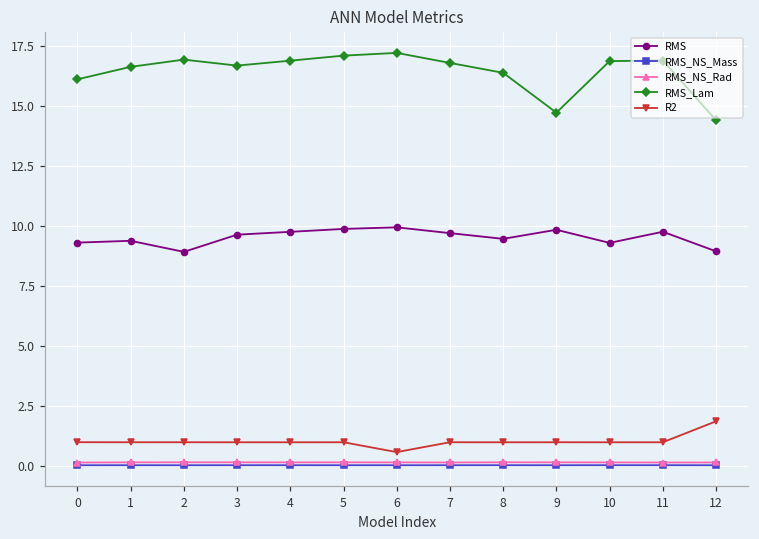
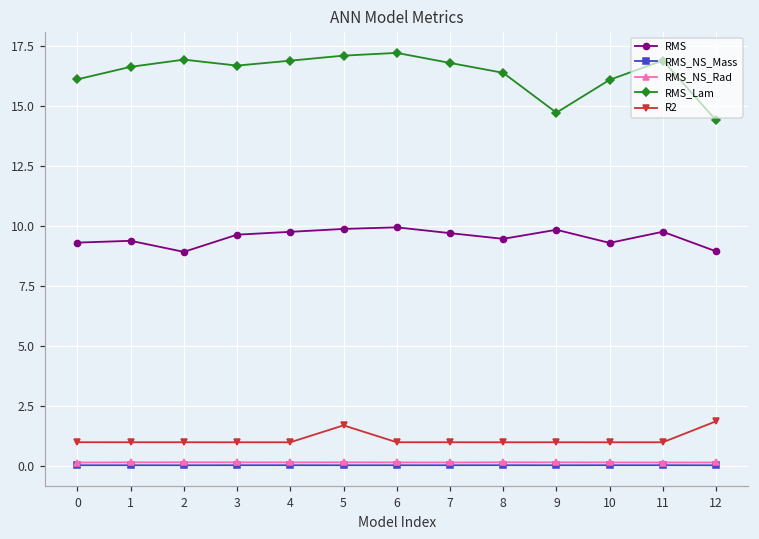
  {
    "RMS": {
      "0": 9.3,
      "1": 9.4,
      "2": 8.9,
      "3": 9.6,
      "4": 9.7,
      "5": 9.9,
      "6": 9.9,
      "7": 9.7,
      "8": 9.5,
      "9": 9.8,
      "10": 9.3,
      "11": 9.8,
      "12": 8.9
    },
    "RMS_NS_Mass": {
      "1": 0.0,
      "2": 0.0,
      "3": 0.0,
      "4": 0.0,
      "5": 0.0,
      "6": 0.0,
      "8": 0.0,
      "9": 0.0,
      "12": 0.0
    },
    "RMS_NS_Rad": {
      "1": 0.1,
      "2": 0.1,
      "3": 0.1,
      "4": 0.1,
      "5": 0.1,
      "6": 0.1,
      "8": 0.1,
      "9": 0.1,
      "12": 0.1
    },
    "RMS_Lam": {
      "0": 16.1,
      "1": 16.6,
      "2": 16.9,
      "3": 16.7,
      "4": 16.9,
      "5": 17.1,
      "6": 17.2,
      "7": 16.8,
      "8": 16.4,
      "9": 14.7,
-     "10": 16.9
+     "10": 16.1
    },
    "R2": {
      "0": 1.0,
      "1": 1.0,
      "2": 1.0,
      "3": 1.0,
      "4": 1.0,
-     "5": 1.0,
-     "6": 0.6,
+     "5": 1.7,
+     "6": 1.0,
      "7": 1.0,
      "8": 1.0,
      "9": 1.0,
      "10": 1.0,
      "11": 1.0,
      "12": 1.9
    }
  }
